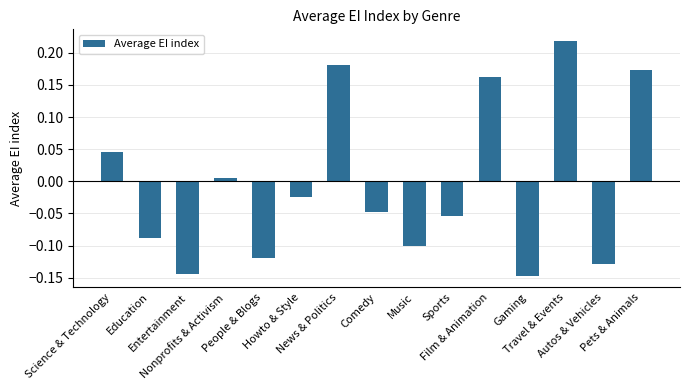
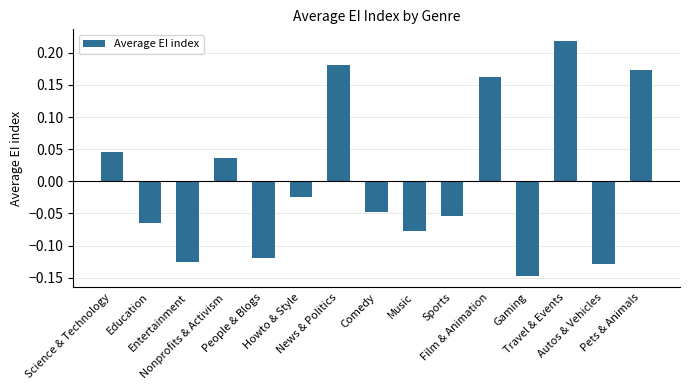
  {
    "Science & Technology": 0.05,
-   "Education": -0.09,
-   "Entertainment": -0.14,
-   "Nonprofits & Activism": 0.00,
+   "Education": -0.07,
+   "Entertainment": -0.12,
+   "Nonprofits & Activism": 0.04,
    "People & Blogs": -0.12,
    "Howto & Style": -0.02,
    "News & Politics": 0.18,
    "Comedy": -0.05,
-   "Music": -0.10,
+   "Music": -0.08,
    "Sports": -0.05,
    "Film & Animation": 0.16,
    "Gaming": -0.15,
    "Travel & Events": 0.22,
    "Autos & Vehicles": -0.13,
    "Pets & Animals": 0.17
  }
